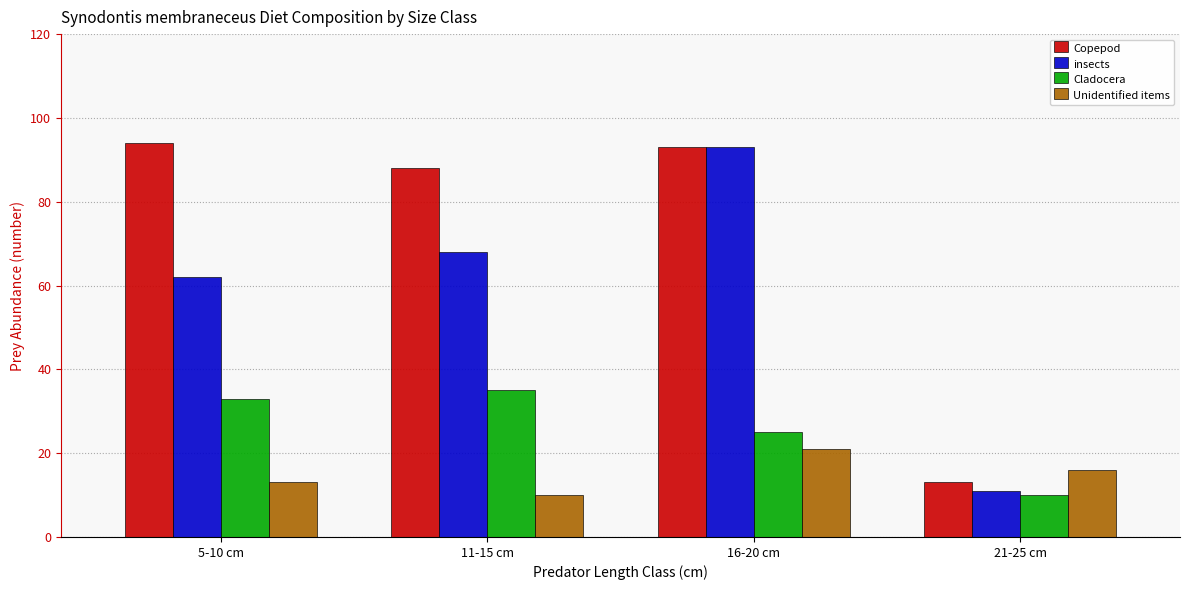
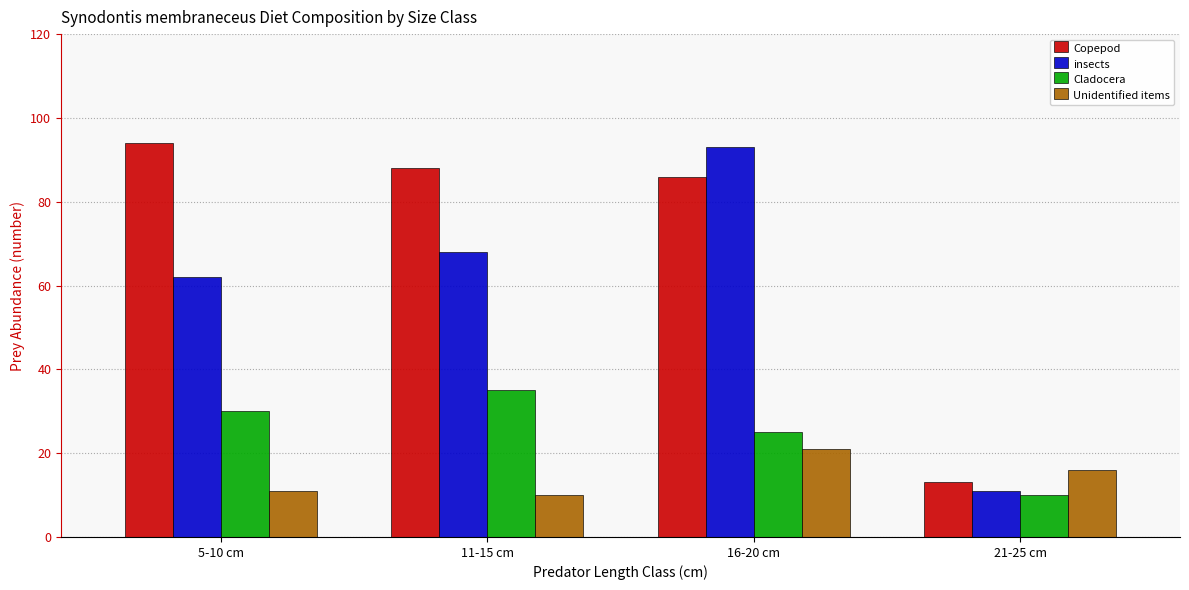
  {
    "Copepod": {
      "5-10 cm": 94,
      "11-15 cm": 88,
-     "16-20 cm": 93,
+     "16-20 cm": 86,
      "21-25 cm": 13
    },
    "insects": {
      "5-10 cm": 62,
      "11-15 cm": 68,
      "16-20 cm": 93,
      "21-25 cm": 11
    },
    "Cladocera": {
-     "5-10 cm": 33,
+     "5-10 cm": 30,
      "11-15 cm": 35,
      "16-20 cm": 25,
      "21-25 cm": 10
    },
    "Unidentified items": {
-     "5-10 cm": 13,
+     "5-10 cm": 11,
      "11-15 cm": 10,
      "16-20 cm": 21,
      "21-25 cm": 16
    }
  }
